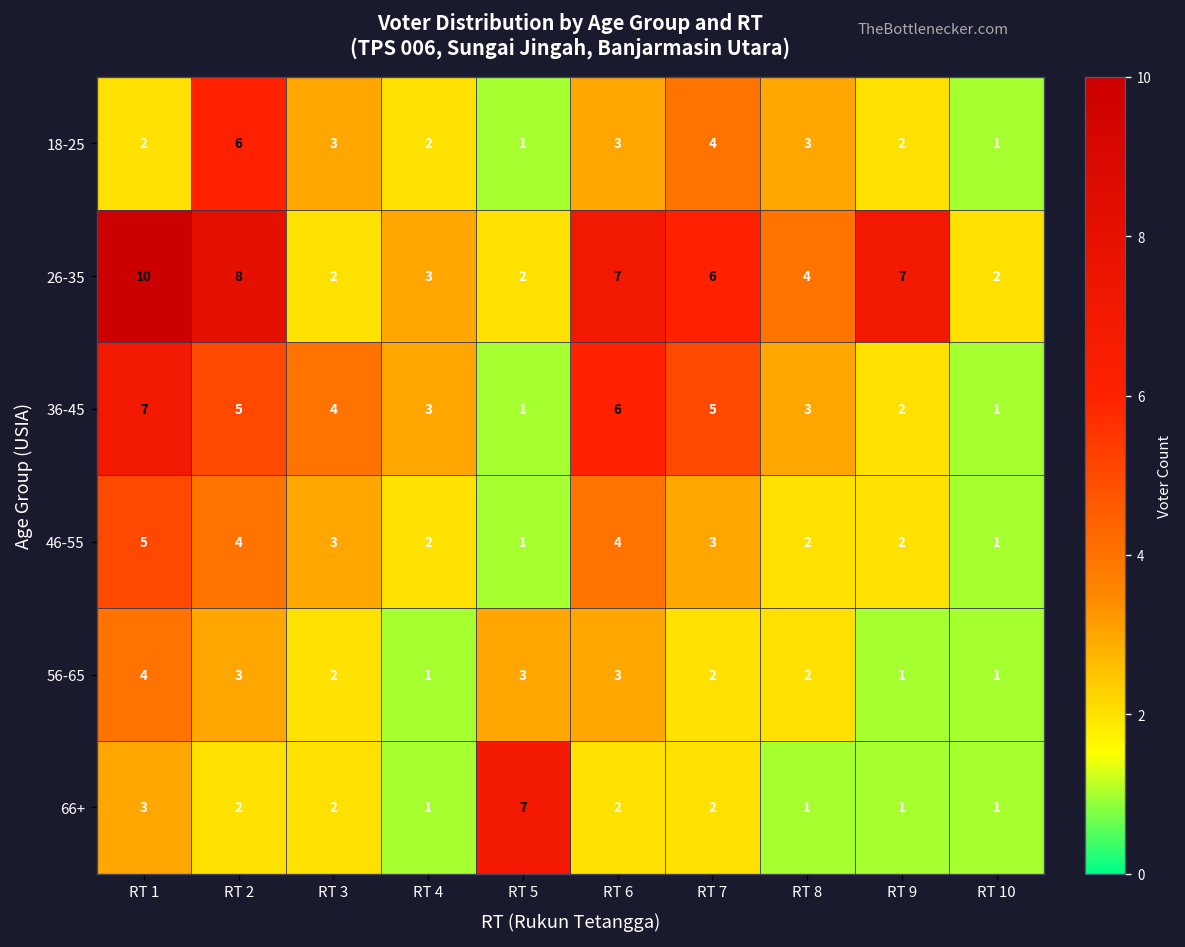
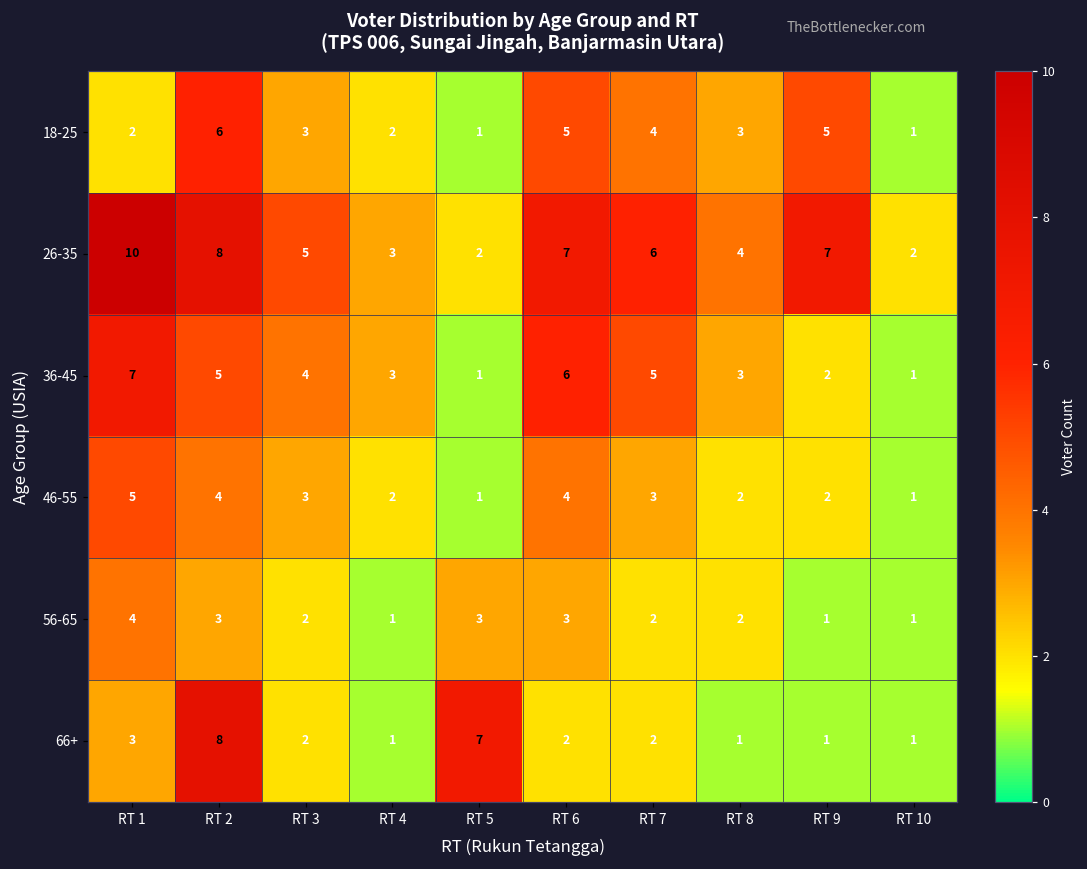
  {
    "18-25": {
      "RT 1": 2,
      "RT 2": 6,
      "RT 3": 3,
      "RT 4": 2,
      "RT 5": 1,
-     "RT 6": 3,
+     "RT 6": 5,
      "RT 7": 4,
      "RT 8": 3,
-     "RT 9": 2,
+     "RT 9": 5,
      "RT 10": 1
    },
    "26-35": {
      "RT 1": 10,
      "RT 2": 8,
-     "RT 3": 2,
+     "RT 3": 5,
      "RT 4": 3,
      "RT 5": 2,
      "RT 6": 7,
      "RT 7": 6,
      "RT 8": 4,
      "RT 9": 7,
      "RT 10": 2
    },
    "36-45": {
      "RT 1": 7,
      "RT 2": 5,
      "RT 3": 4,
      "RT 4": 3,
      "RT 5": 1,
      "RT 6": 6,
      "RT 7": 5,
      "RT 8": 3,
      "RT 9": 2,
      "RT 10": 1
    },
    "46-55": {
      "RT 1": 5,
      "RT 2": 4,
      "RT 3": 3,
      "RT 4": 2,
      "RT 5": 1,
      "RT 6": 4,
      "RT 7": 3,
      "RT 8": 2,
      "RT 9": 2,
      "RT 10": 1
    },
    "56-65": {
      "RT 1": 4,
      "RT 2": 3,
      "RT 3": 2,
      "RT 4": 1,
      "RT 5": 3,
      "RT 6": 3,
      "RT 7": 2,
      "RT 8": 2,
      "RT 9": 1,
      "RT 10": 1
    },
    "66+": {
      "RT 1": 3,
-     "RT 2": 2,
+     "RT 2": 8,
      "RT 3": 2,
      "RT 4": 1,
      "RT 5": 7,
      "RT 6": 2,
      "RT 7": 2,
      "RT 8": 1,
      "RT 9": 1,
      "RT 10": 1
    }
  }
